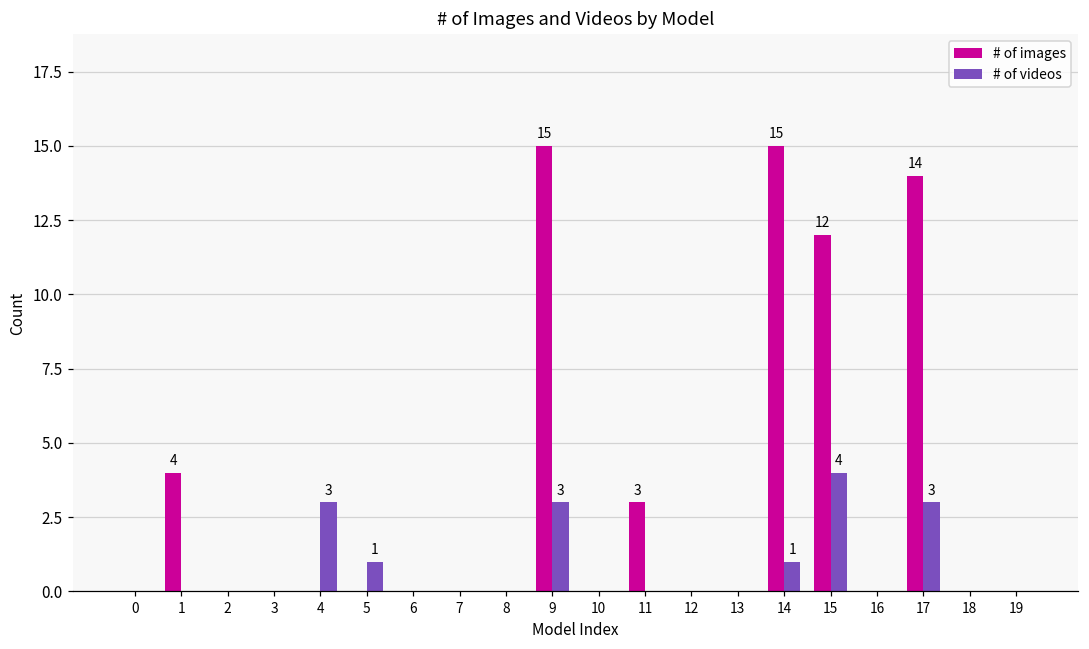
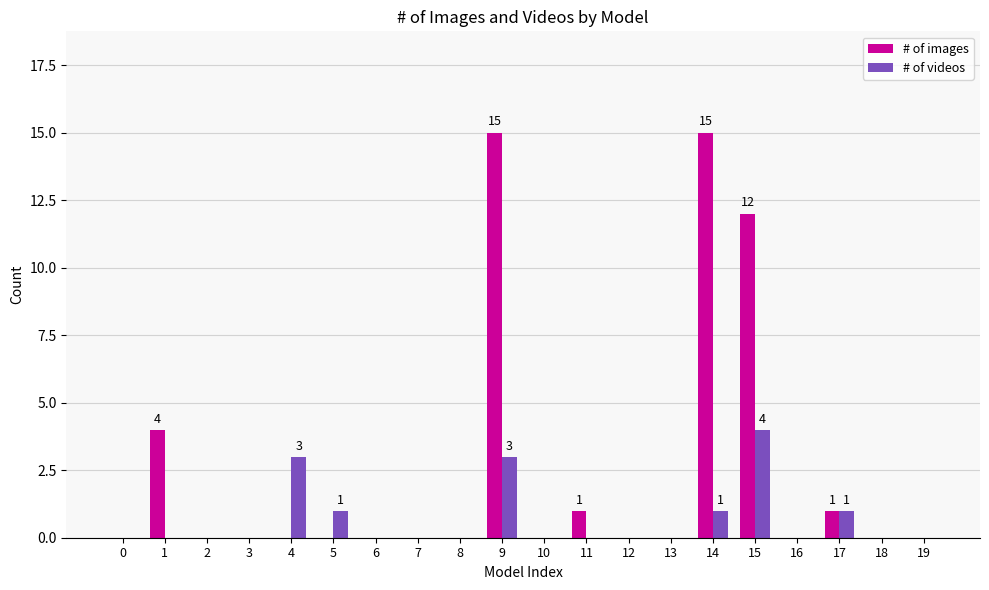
  {
    "# of images": {
      "1": 4,
      "9": 15,
-     "11": 3,
+     "11": 1,
      "14": 15,
      "15": 12,
-     "17": 14
+     "17": 1
    },
    "# of videos": {
      "4": 3,
      "5": 1,
      "9": 3,
      "14": 1,
      "15": 4,
-     "17": 3
+     "17": 1
    }
  }
